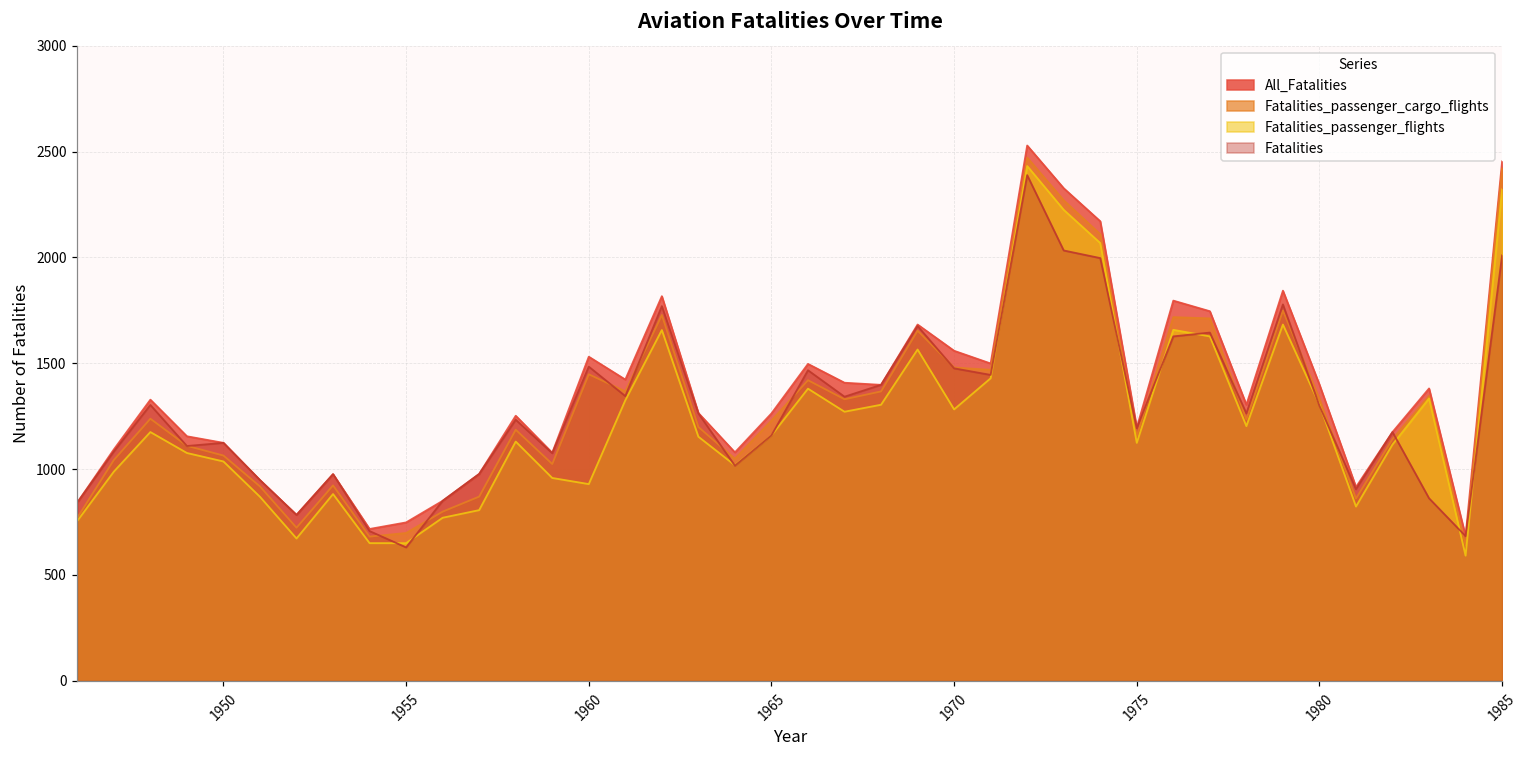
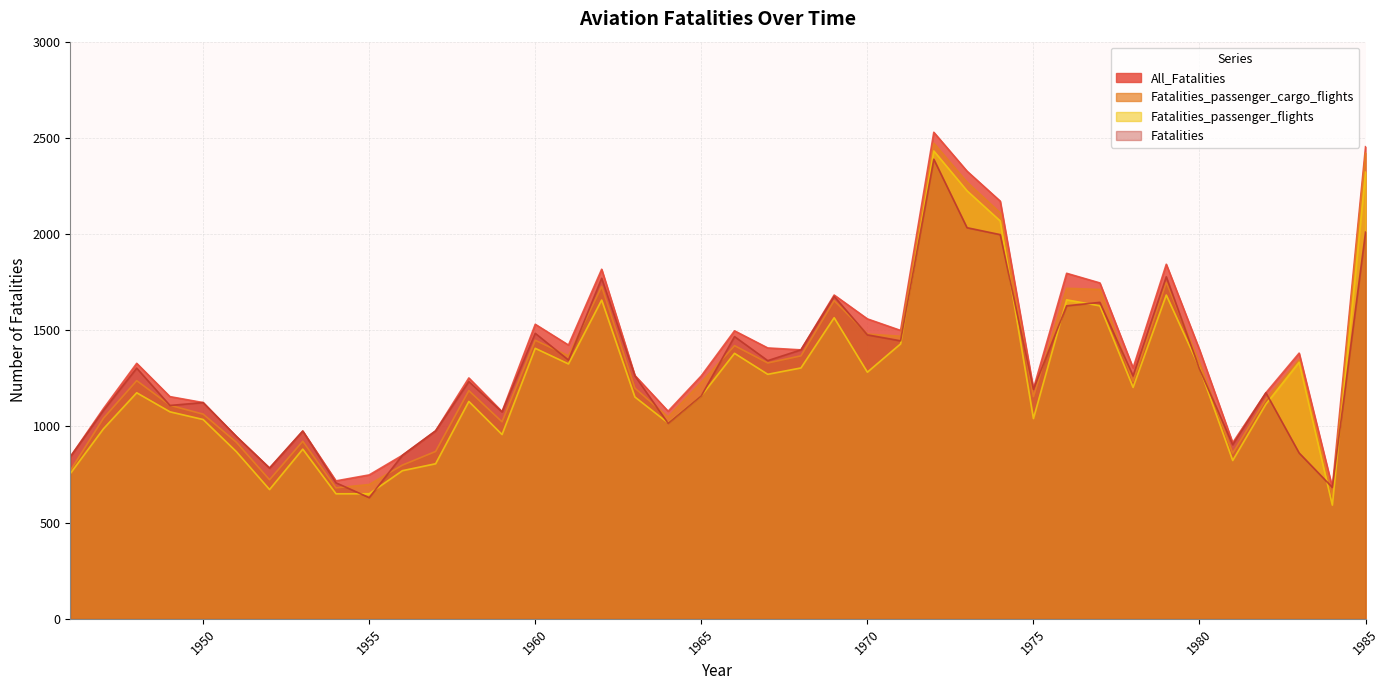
  {
    "Fatalities_passenger_flights": {
      "1950": 1040,
      "1955": 650,
-     "1960": 930,
+     "1960": 1410,
      "1970": 1280,
-     "1975": 1120,
+     "1975": 1040,
      "1985": 2320
    }
  }
